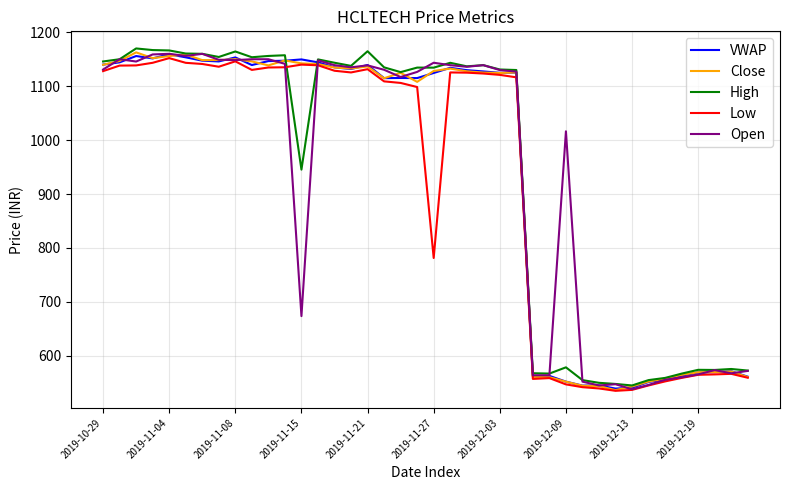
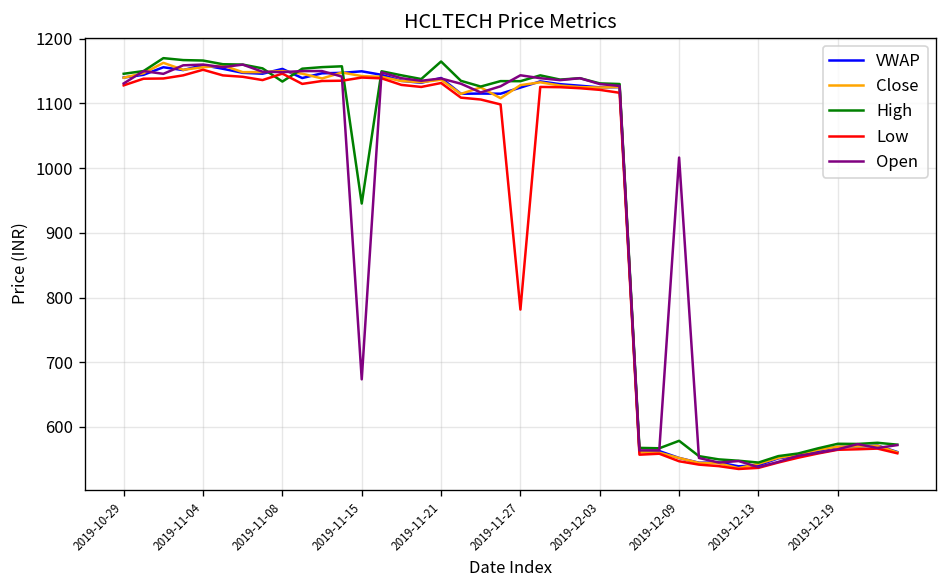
  {
    "VWAP": {
      "2019-11-15": 1150
    },
    "High": {
      "2019-10-29": 1150,
      "2019-11-04": 1170,
-     "2019-11-08": 1160,
+     "2019-11-08": 1130,
      "2019-11-15": 950,
      "2019-11-21": 1160,
      "2019-11-27": 1130,
      "2019-12-09": 580
    },
    "Low": {
      "2019-11-21": 1130,
      "2019-11-27": 780,
      "2019-12-09": 550
    },
    "Open": {
      "2019-11-15": 670,
      "2019-11-27": 1140,
      "2019-12-09": 1020
    }
  }
